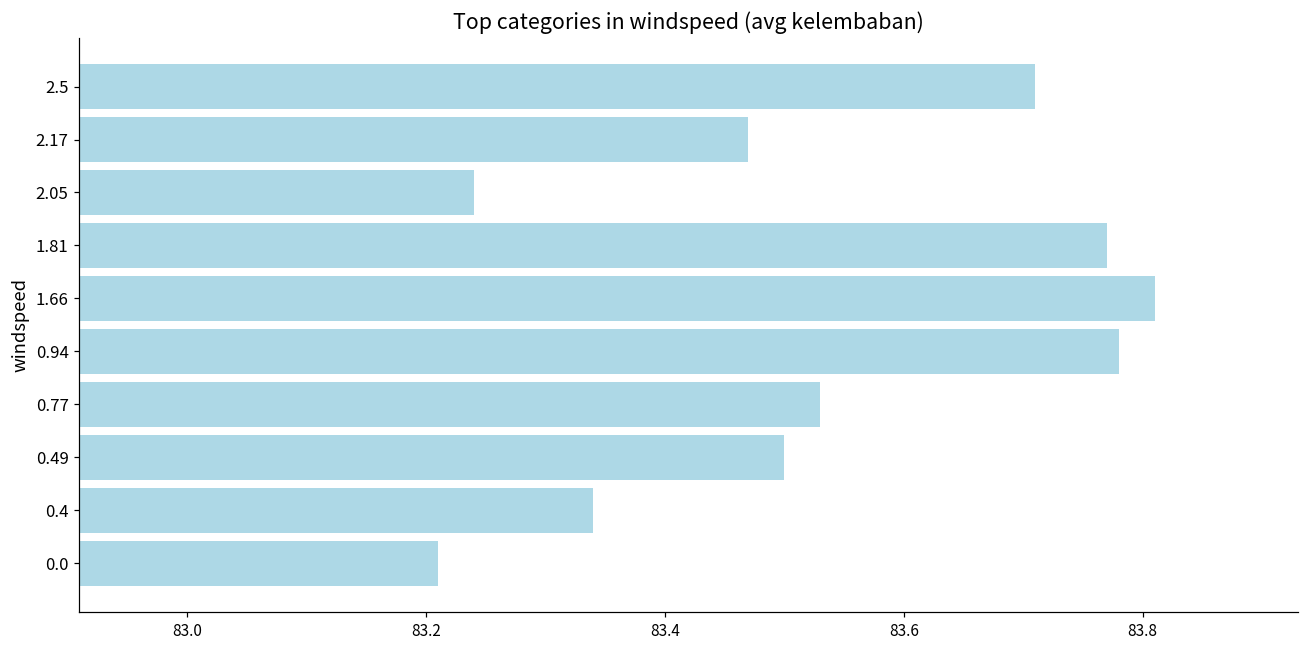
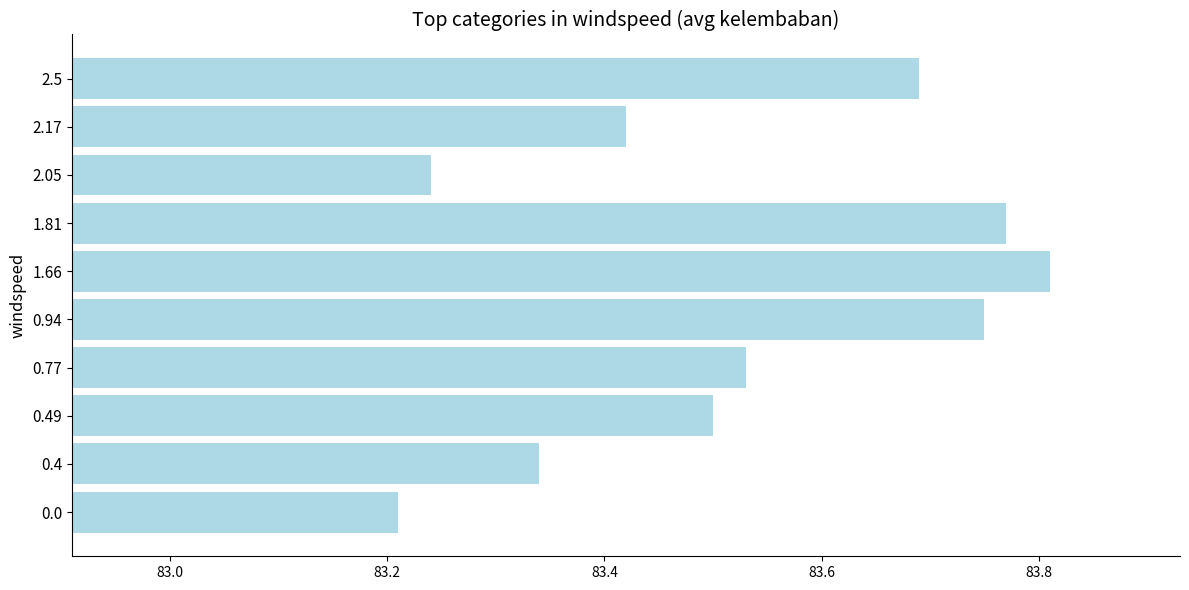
  {
-   "2.5": 83.71,
-   "2.17": 83.47,
+   "2.5": 83.69,
+   "2.17": 83.42,
    "2.05": 83.24,
    "1.81": 83.77,
    "1.66": 83.81,
-   "0.94": 83.78,
+   "0.94": 83.75,
    "0.77": 83.53,
    "0.49": 83.50,
    "0.4": 83.34,
    "0.0": 83.21
  }
